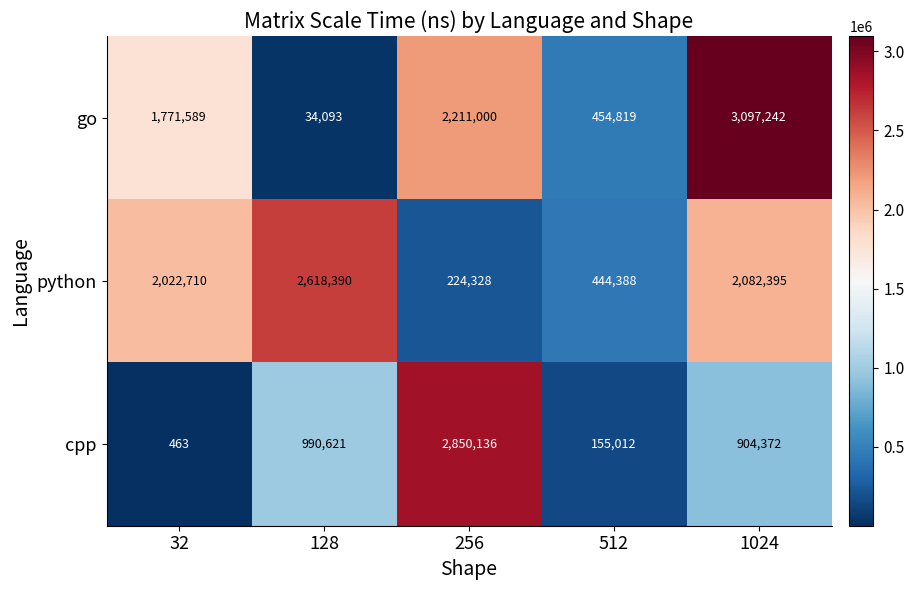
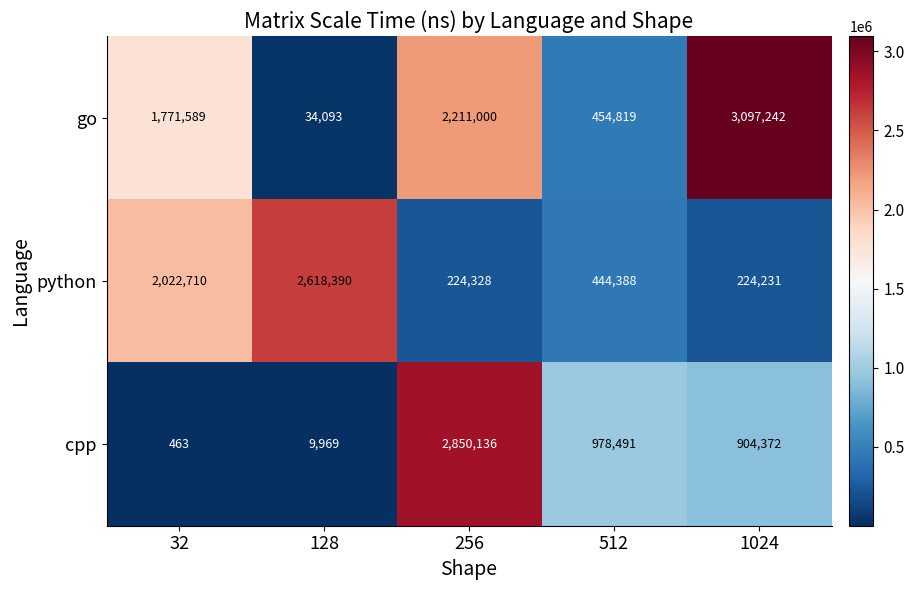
  {
    "go": {
      "32": "1,771,589",
      "128": "34,093",
      "256": "2,211,000",
      "512": "454,819",
      "1024": "3,097,242"
    },
    "python": {
      "32": "2,022,710",
      "128": "2,618,390",
      "256": "224,328",
      "512": "444,388",
-     "1024": "2,082,395"
+     "1024": "224,231"
    },
    "cpp": {
      "32": "463",
-     "128": "990,621",
+     "128": "9,969",
      "256": "2,850,136",
-     "512": "155,012",
+     "512": "978,491",
      "1024": "904,372"
    }
  }
